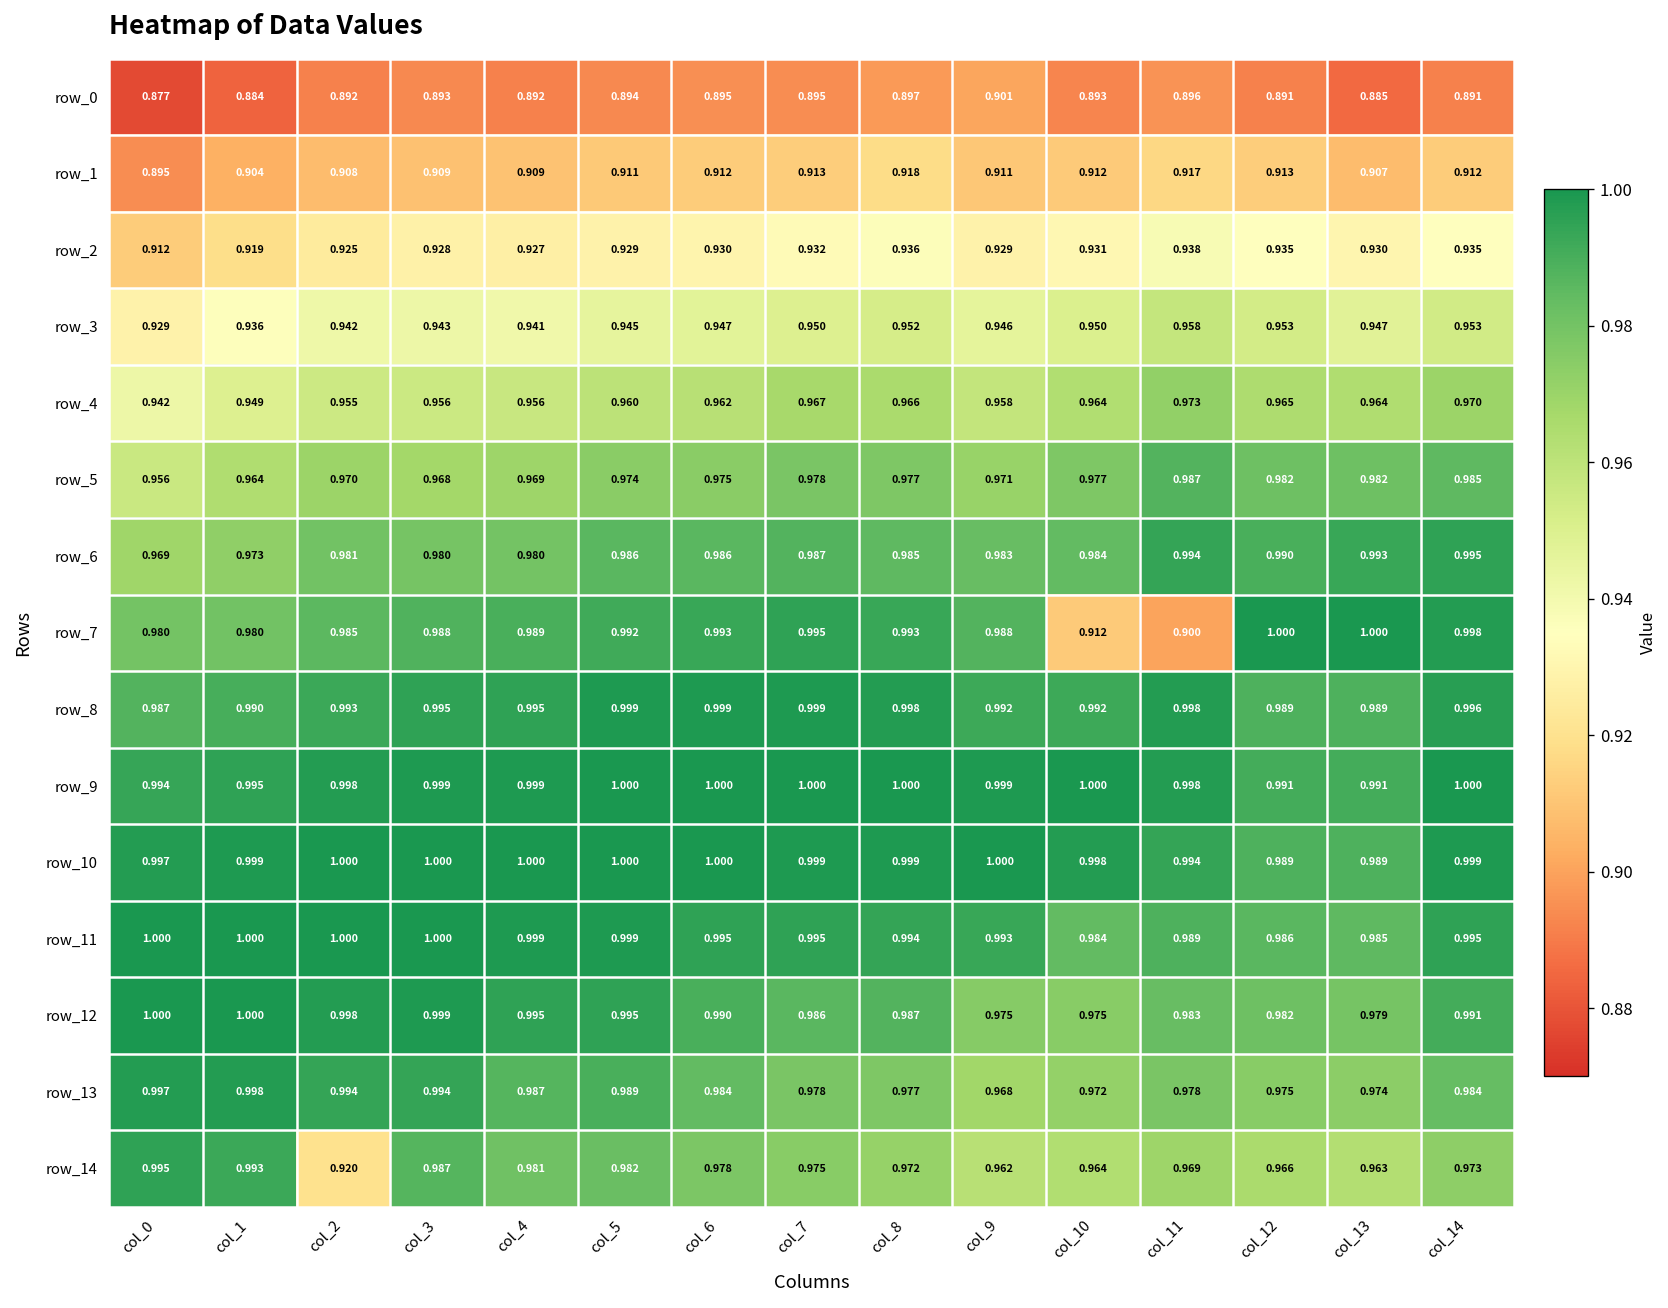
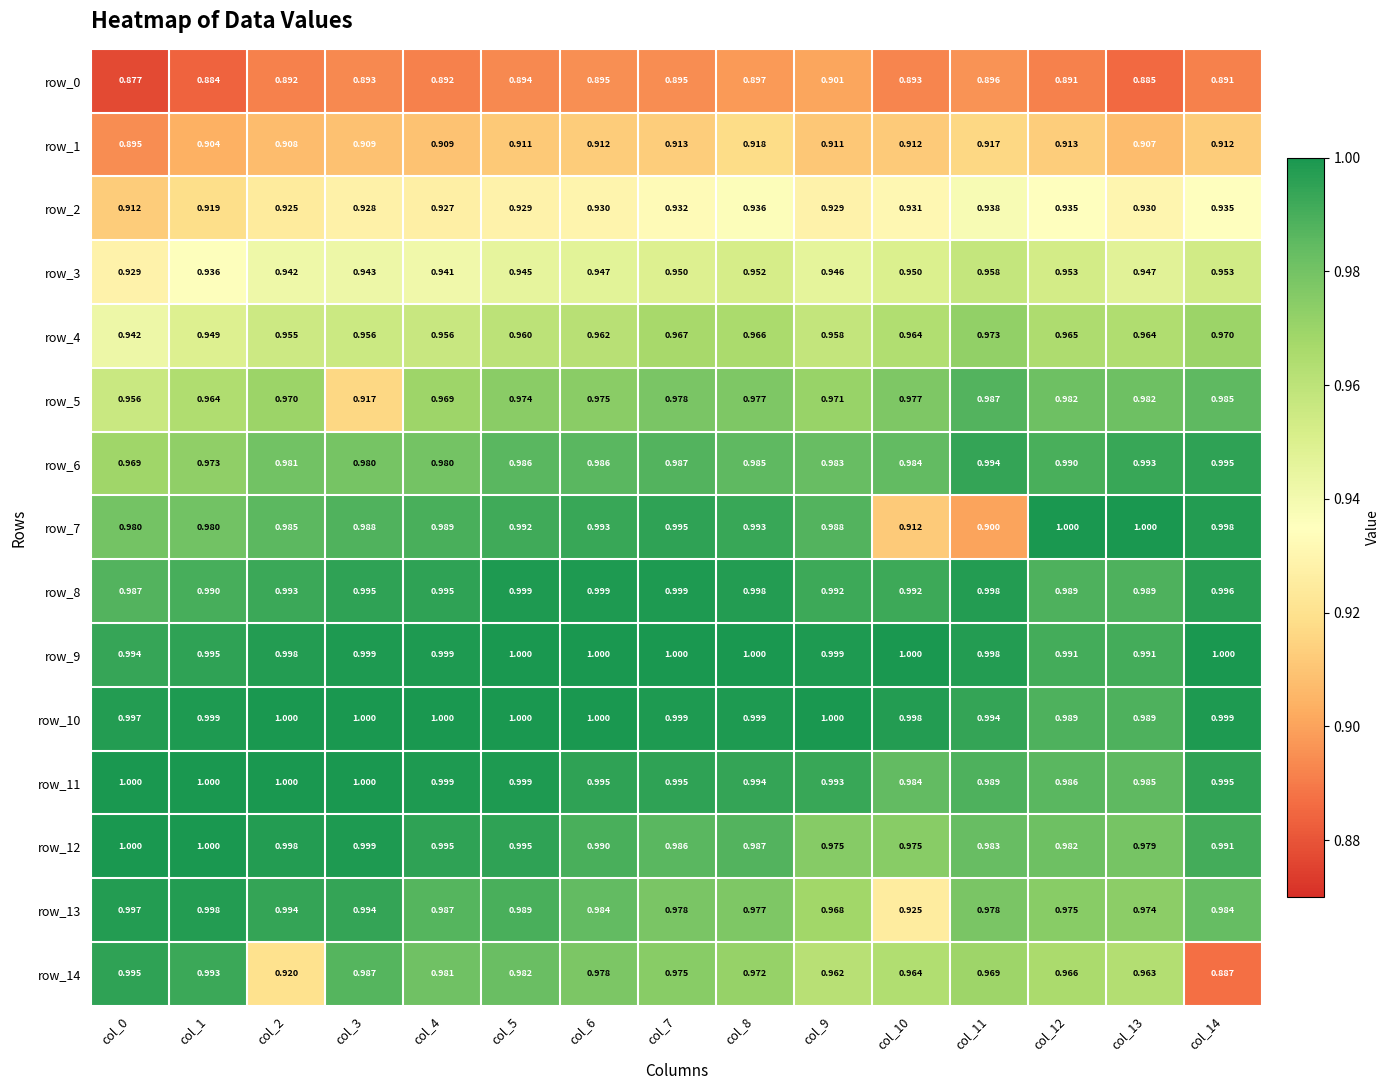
  {
    "row_5": {
      "col_0": 0.956,
      "col_1": 0.964,
      "col_2": 0.970,
-     "col_3": 0.968,
+     "col_3": 0.917,
      "col_4": 0.969,
      "col_5": 0.974,
      "col_6": 0.975,
      "col_7": 0.978,
      "col_8": 0.977,
      "col_9": 0.971,
      "col_10": 0.977,
      "col_11": 0.987,
      "col_12": 0.982,
      "col_13": 0.982,
      "col_14": 0.985
    },
    "row_13": {
      "col_0": 0.997,
      "col_1": 0.998,
      "col_2": 0.994,
      "col_3": 0.994,
      "col_4": 0.987,
      "col_5": 0.989,
      "col_6": 0.984,
      "col_7": 0.978,
      "col_8": 0.977,
      "col_9": 0.968,
-     "col_10": 0.972,
+     "col_10": 0.925,
      "col_11": 0.978,
      "col_12": 0.975,
      "col_13": 0.974,
      "col_14": 0.984
    },
    "row_14": {
      "col_0": 0.995,
      "col_1": 0.993,
      "col_2": 0.920,
      "col_3": 0.987,
      "col_4": 0.981,
      "col_5": 0.982,
      "col_6": 0.978,
      "col_7": 0.975,
      "col_8": 0.972,
      "col_9": 0.962,
      "col_10": 0.964,
      "col_11": 0.969,
      "col_12": 0.966,
      "col_13": 0.963,
-     "col_14": 0.973
+     "col_14": 0.887
    }
  }
